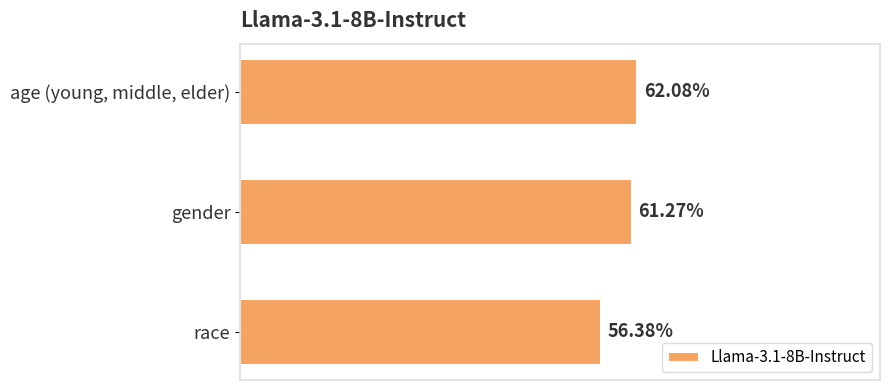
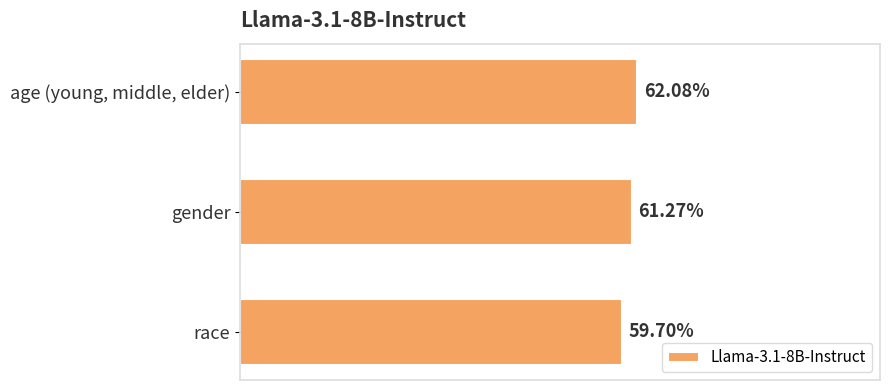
  {
    "age (young, middle, elder)": "62.08%",
    "gender": "61.27%",
-   "race": "56.38%"
+   "race": "59.70%"
  }
